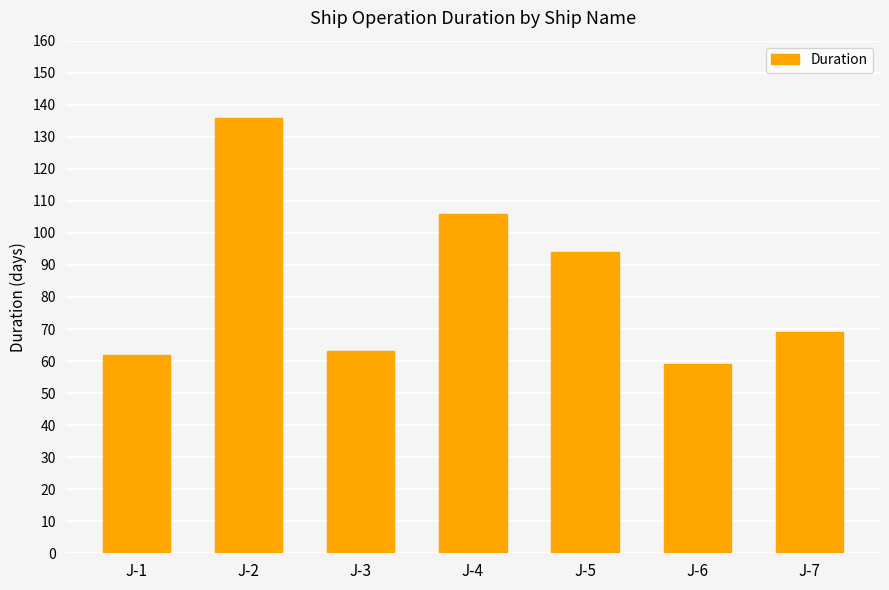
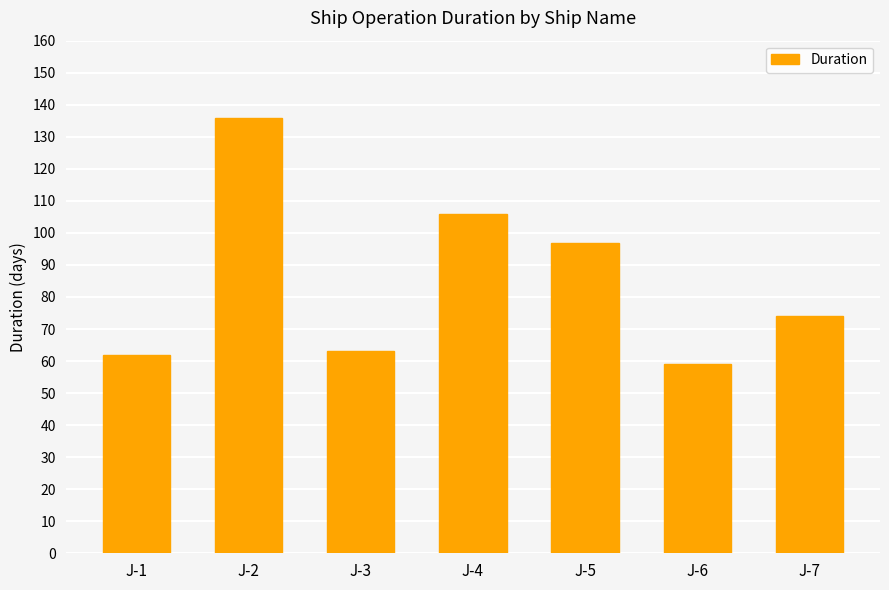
  {
    "J-1": 62,
    "J-2": 136,
    "J-3": 63,
    "J-4": 106,
-   "J-5": 94,
+   "J-5": 97,
    "J-6": 59,
-   "J-7": 69
+   "J-7": 74
  }
